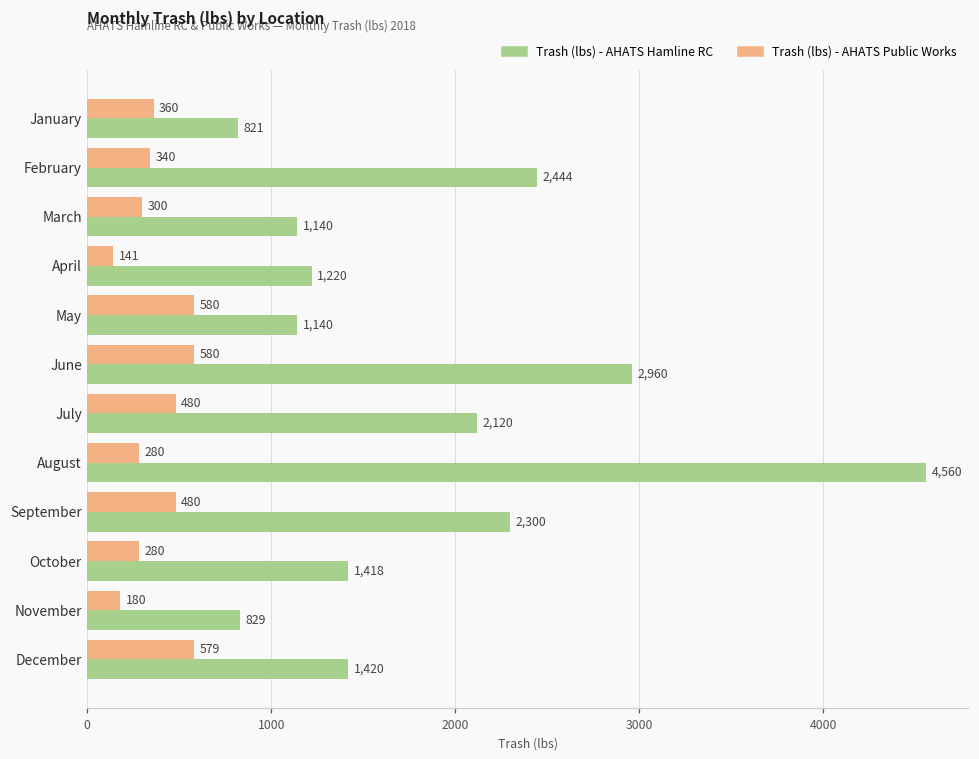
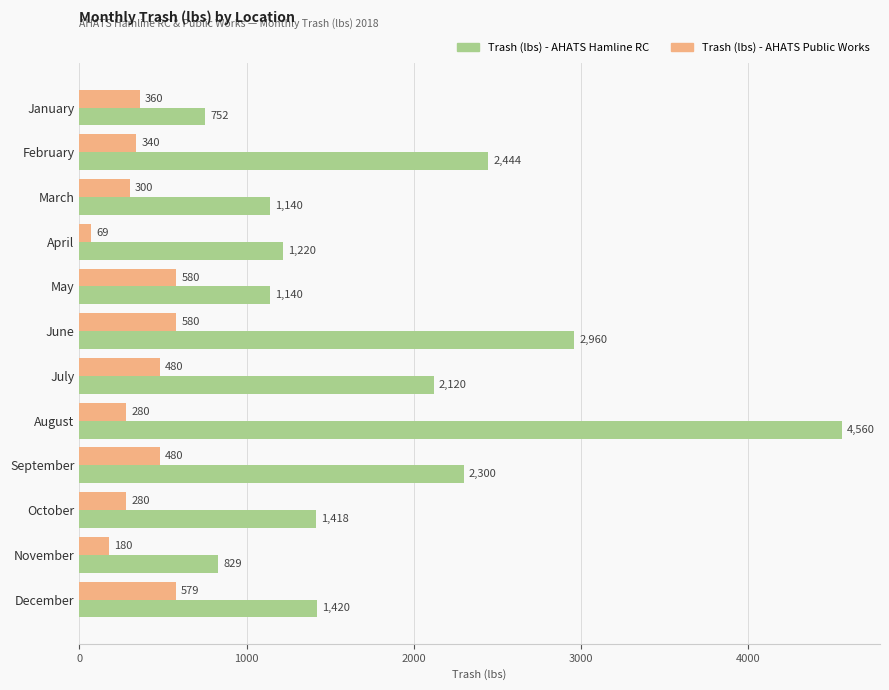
  {
    "Trash (lbs) - AHATS Hamline RC": {
-     "January": "821",
+     "January": "752",
      "February": "2,444",
      "March": "1,140",
      "April": "1,220",
      "May": "1,140",
      "June": "2,960",
      "July": "2,120",
      "August": "4,560",
      "September": "2,300",
      "October": "1,418",
      "November": "829",
      "December": "1,420"
    },
    "Trash (lbs) - AHATS Public Works": {
      "January": "360",
      "February": "340",
      "March": "300",
-     "April": "141",
+     "April": "69",
      "May": "580",
      "June": "580",
      "July": "480",
      "August": "280",
      "September": "480",
      "October": "280",
      "November": "180",
      "December": "579"
    }
  }
